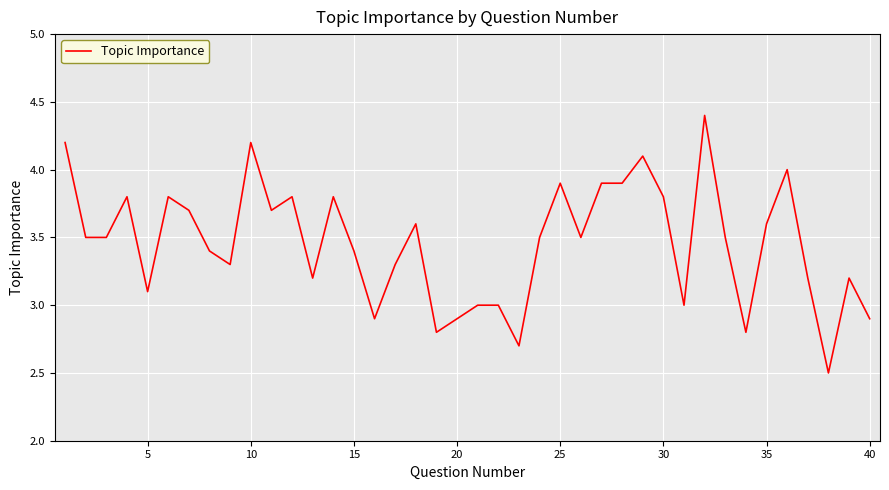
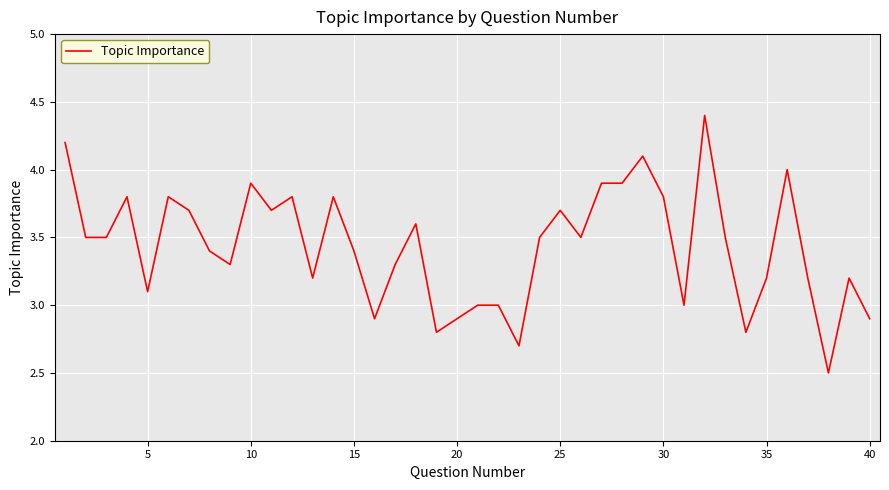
  {
    "5": 3.1,
-   "10": 4.2,
+   "10": 3.9,
    "15": 3.4,
    "20": 2.9,
-   "25": 3.9,
+   "25": 3.7,
    "30": 3.8,
-   "35": 3.6,
+   "35": 3.2,
    "40": 2.9
  }
